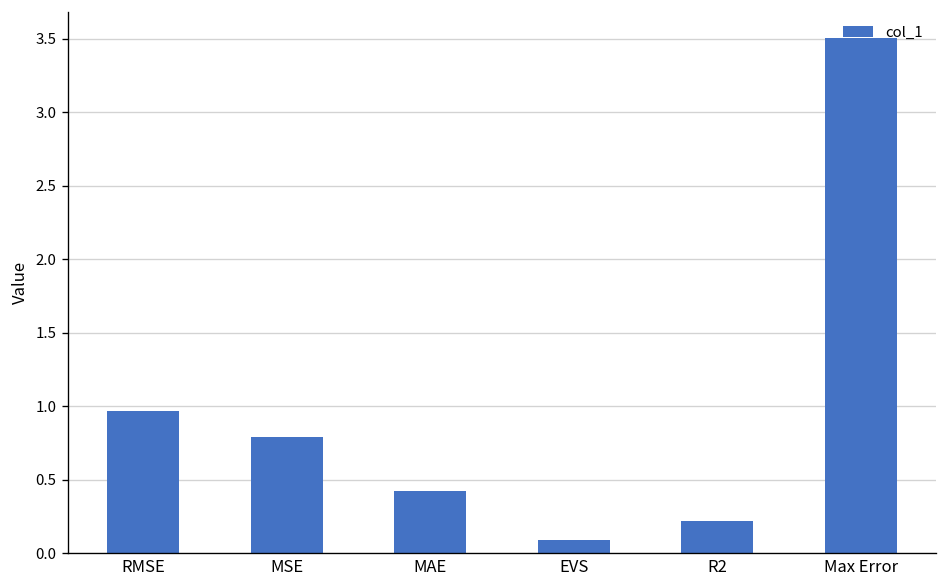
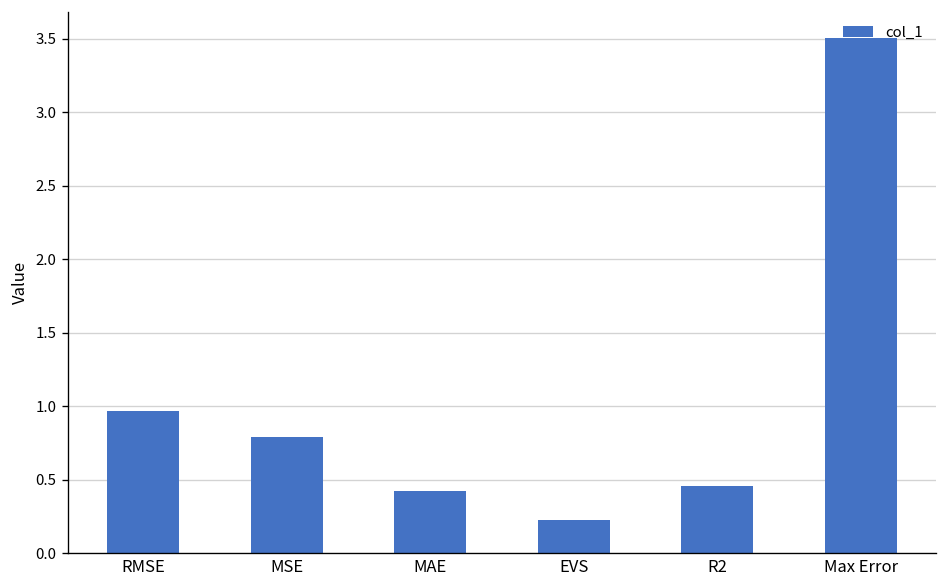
  {
    "RMSE": 0.97,
    "MSE": 0.79,
    "MAE": 0.42,
-   "EVS": 0.09,
-   "R2": 0.22,
+   "EVS": 0.22,
+   "R2": 0.46,
    "Max Error": 3.51
  }
